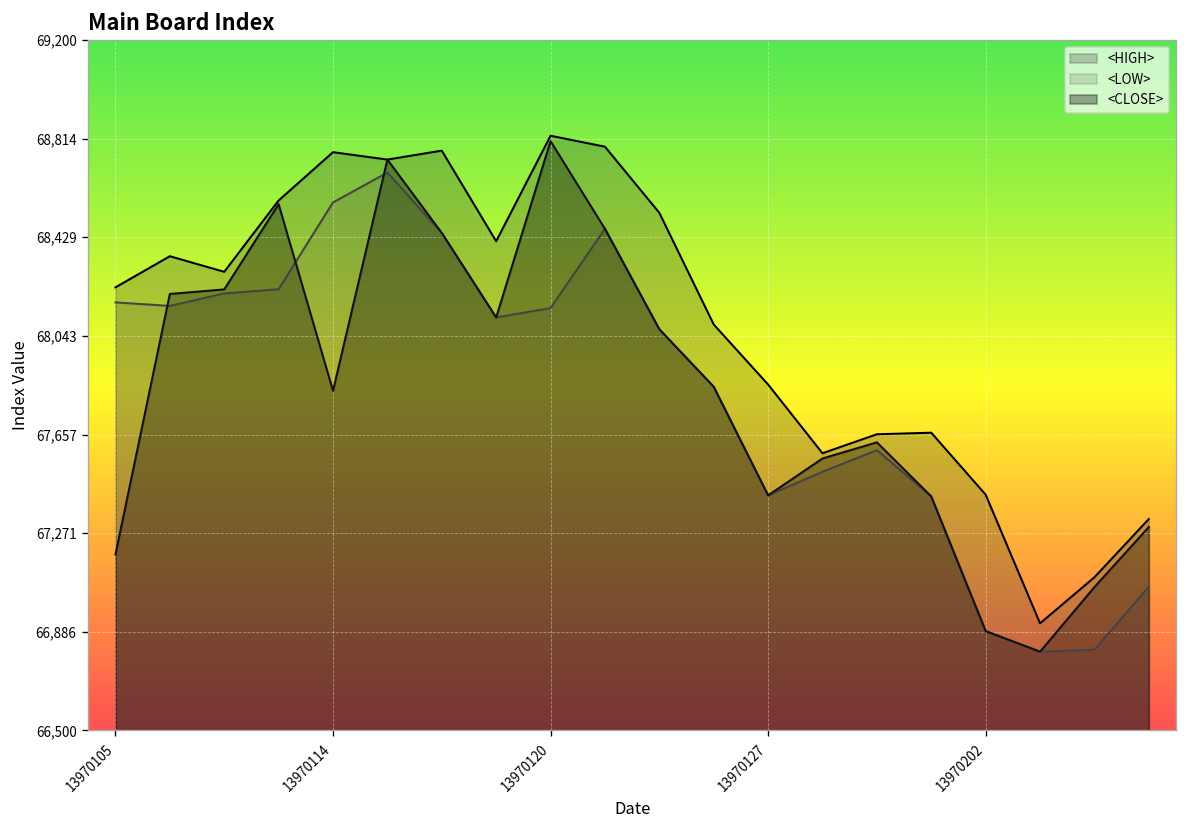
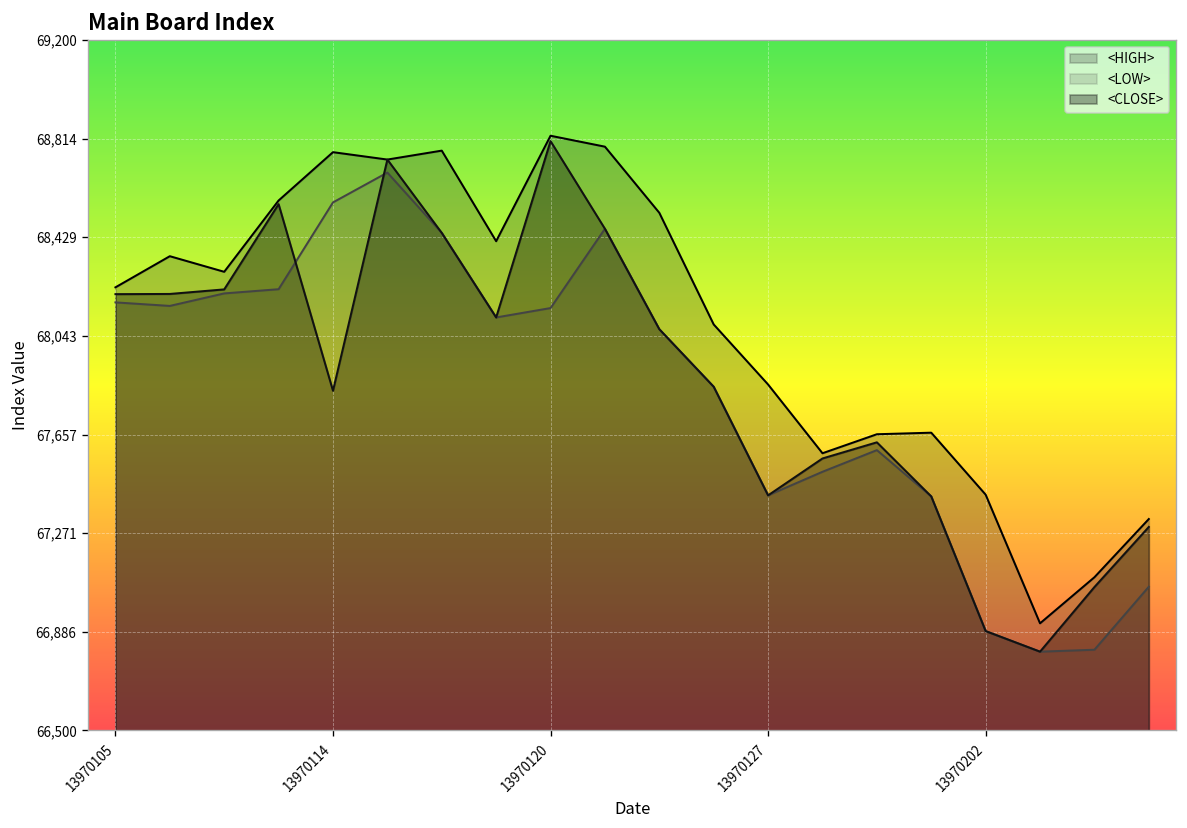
  {
    "<CLOSE>": {
-     "13970105": "67,190",
+     "13970105": "68,210",
      "13970114": "67,830",
      "13970120": "68,800"
    }
  }
